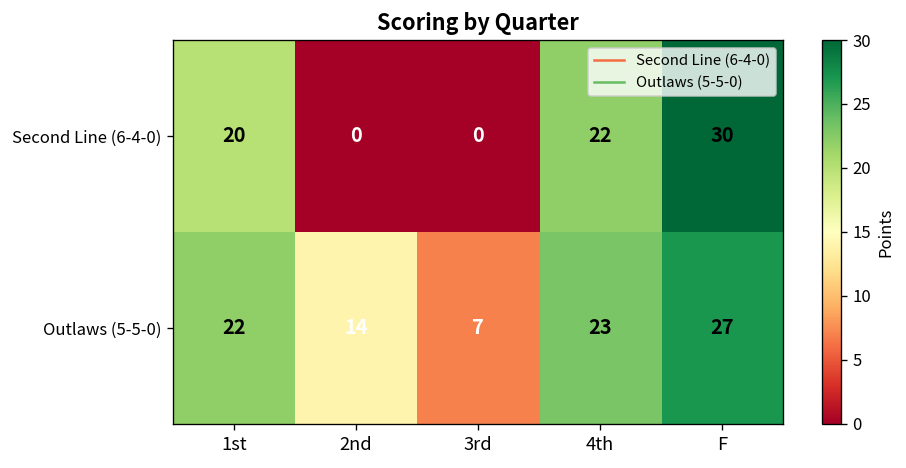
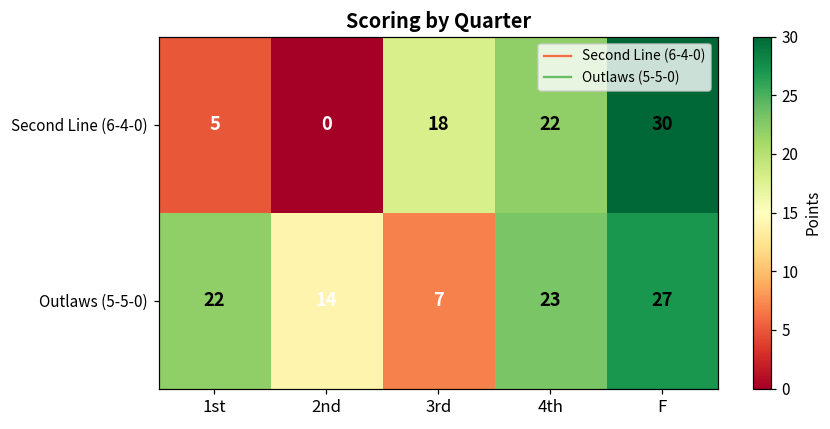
  {
    "Second Line (6-4-0)": {
-     "1st": 20,
+     "1st": 5,
      "2nd": 0,
-     "3rd": 0,
+     "3rd": 18,
      "4th": 22,
      "F": 30
    },
    "Outlaws (5-5-0)": {
      "1st": 22,
      "2nd": 14,
      "3rd": 7,
      "4th": 23,
      "F": 27
    }
  }
